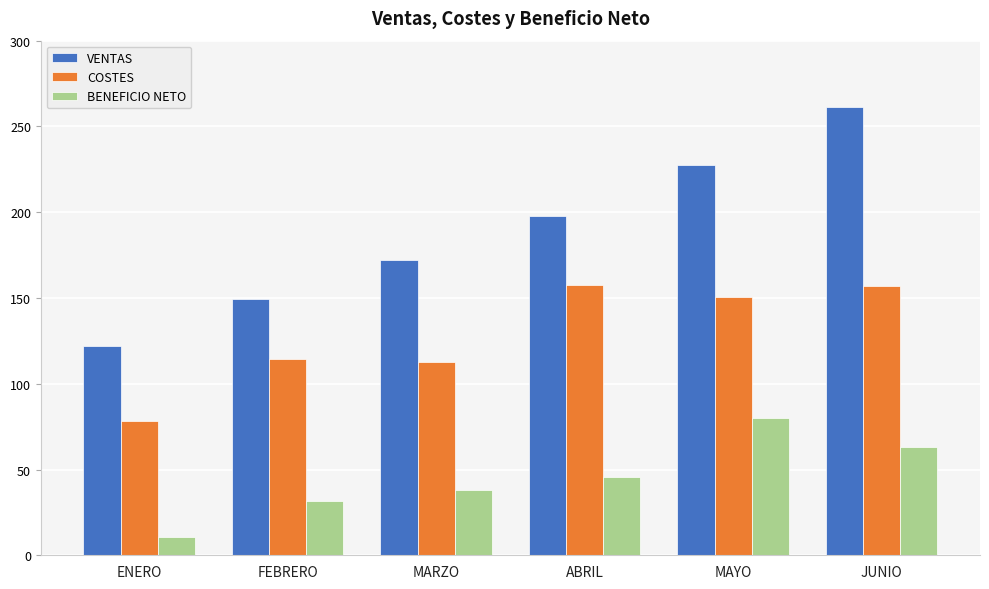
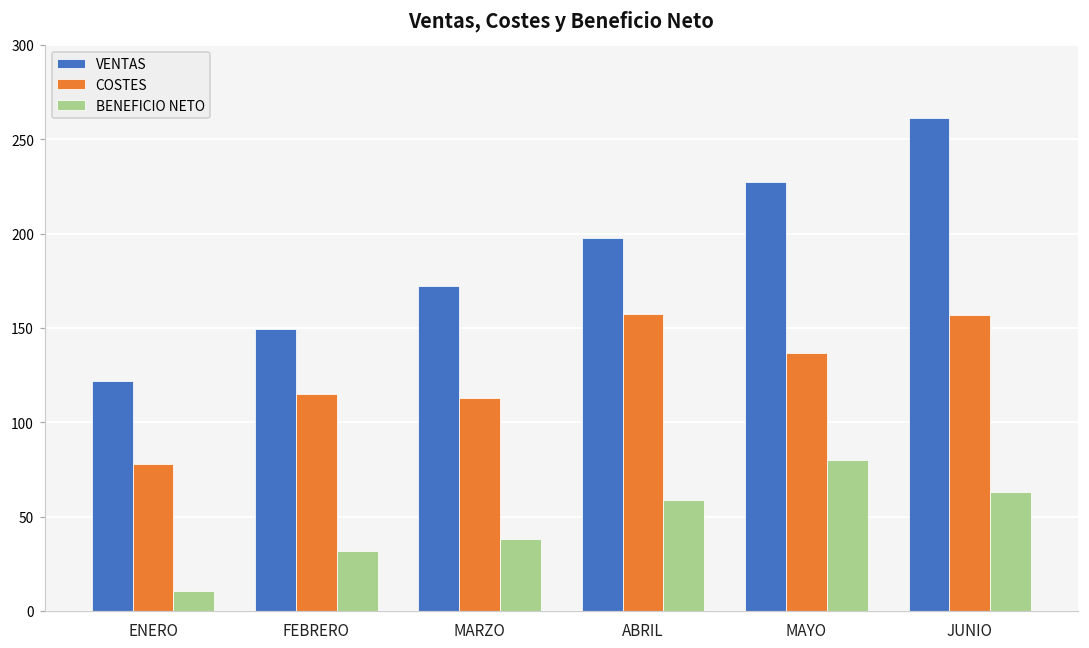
  {
    "VENTAS": {
      "ENERO": 122,
      "FEBRERO": 150,
      "MARZO": 172,
      "ABRIL": 198,
      "MAYO": 227,
      "JUNIO": 261
    },
    "COSTES": {
      "ENERO": 78,
      "FEBRERO": 115,
      "MARZO": 113,
      "ABRIL": 157,
-     "MAYO": 151,
+     "MAYO": 136,
      "JUNIO": 157
    },
    "BENEFICIO NETO": {
      "ENERO": 11,
      "FEBRERO": 32,
      "MARZO": 38,
-     "ABRIL": 45,
+     "ABRIL": 59,
      "MAYO": 80,
      "JUNIO": 63
    }
  }
